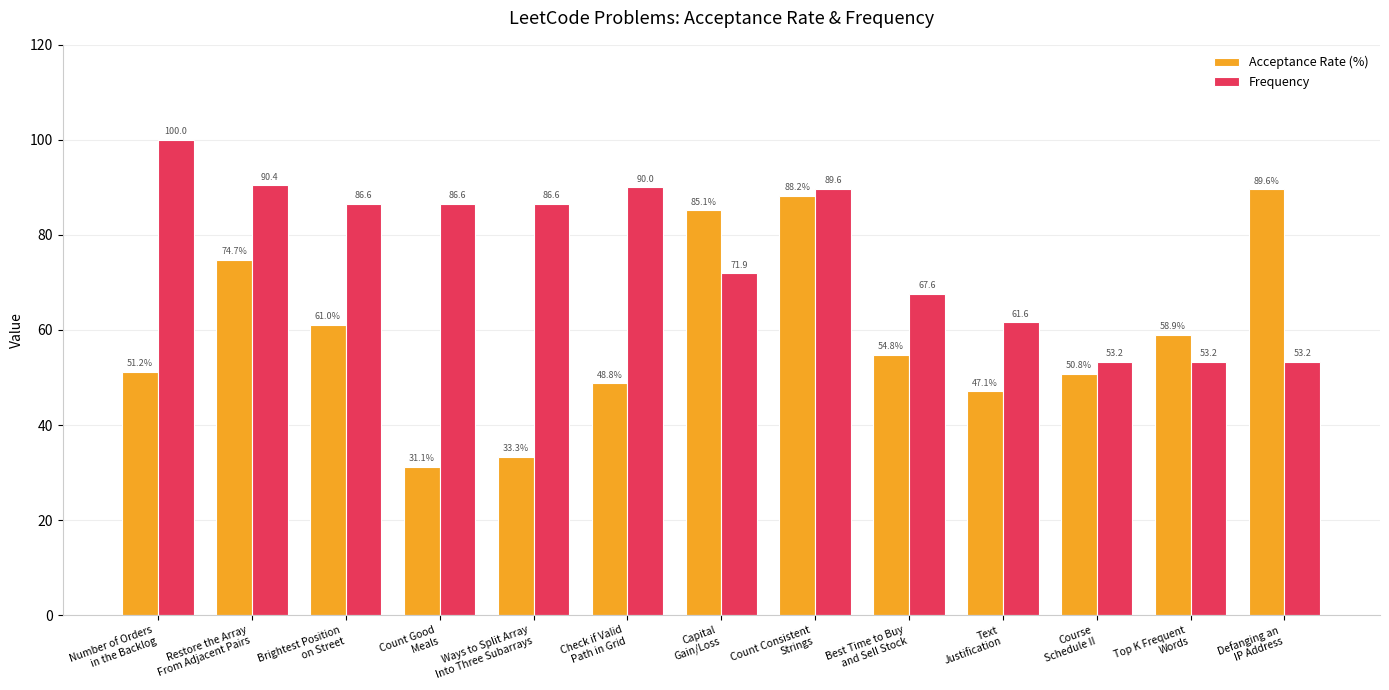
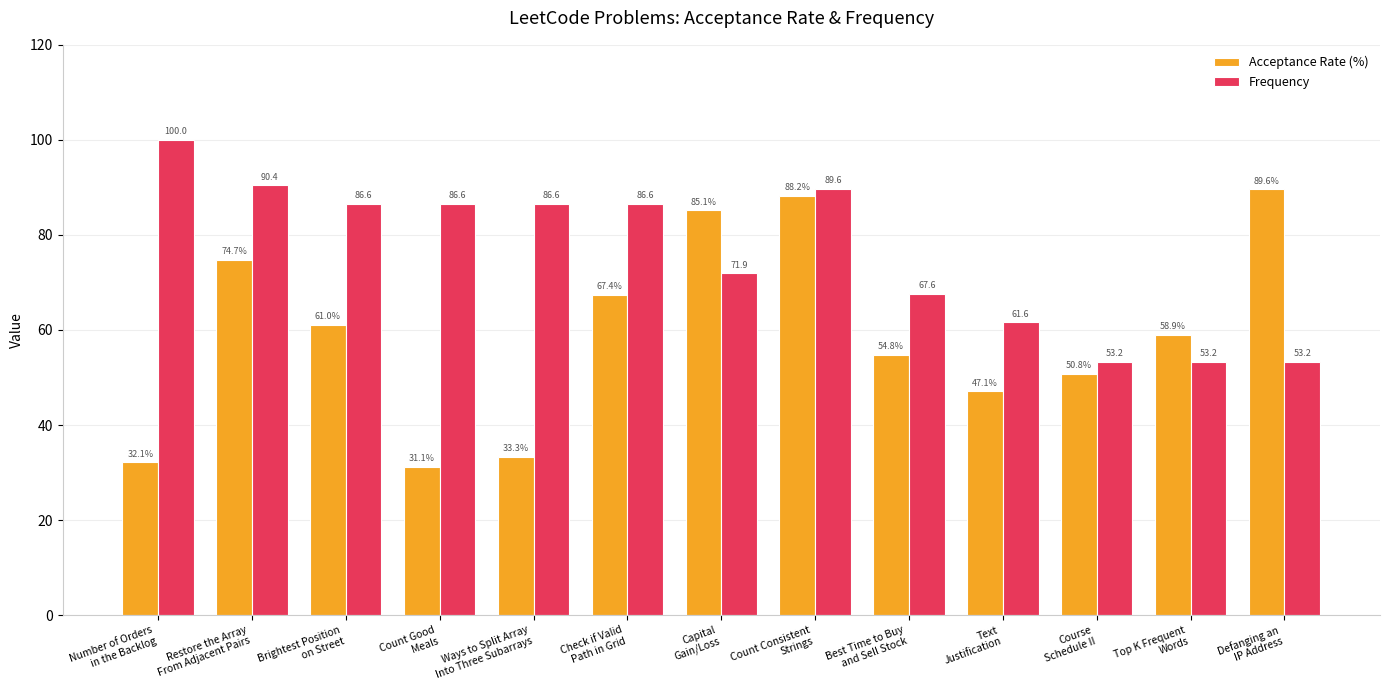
  {
    "Acceptance Rate (%)": {
-     "Number of Orders in the Backlog": "51.2%",
+     "Number of Orders in the Backlog": "32.1%",
      "Restore the Array From Adjacent Pairs": "74.7%",
      "Brightest Position on Street": "61.0%",
      "Count Good Meals": "31.1%",
      "Ways to Split Array Into Three Subarrays": "33.3%",
-     "Check if Valid Path in Grid": "48.8%",
+     "Check if Valid Path in Grid": "67.4%",
      "Capital Gain/Loss": "85.1%",
      "Count Consistent Strings": "88.2%",
      "Best Time to Buy and Sell Stock": "54.8%",
      "Text Justification": "47.1%",
      "Course Schedule II": "50.8%",
      "Top K Frequent Words": "58.9%",
      "Defanging an IP Address": "89.6%"
    },
    "Frequency": {
      "Number of Orders in the Backlog": "100.0",
      "Restore the Array From Adjacent Pairs": "90.4",
      "Brightest Position on Street": "86.6",
      "Count Good Meals": "86.6",
      "Ways to Split Array Into Three Subarrays": "86.6",
-     "Check if Valid Path in Grid": "90.0",
+     "Check if Valid Path in Grid": "86.6",
      "Capital Gain/Loss": "71.9",
      "Count Consistent Strings": "89.6",
      "Best Time to Buy and Sell Stock": "67.6",
      "Text Justification": "61.6",
      "Course Schedule II": "53.2",
      "Top K Frequent Words": "53.2",
      "Defanging an IP Address": "53.2"
    }
  }
